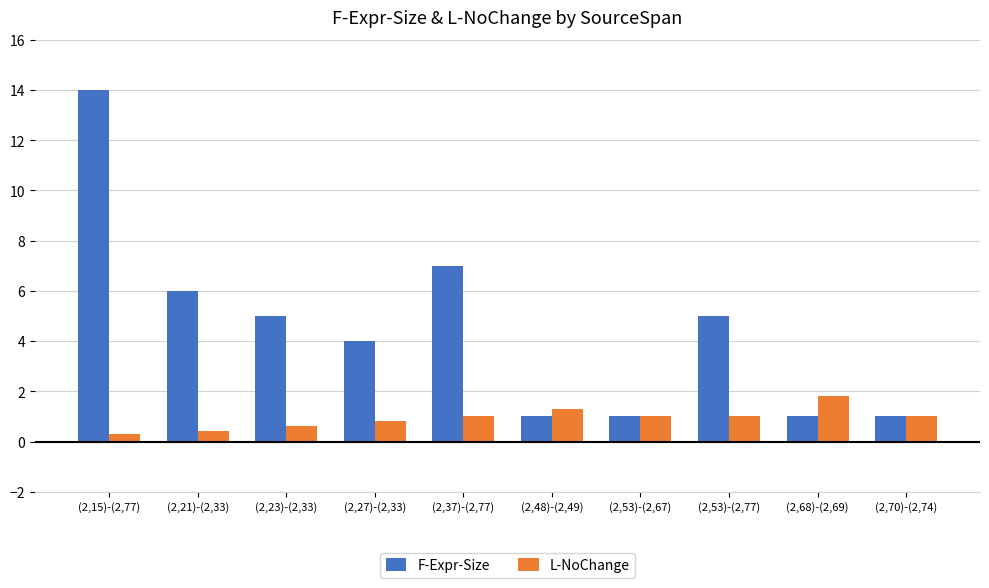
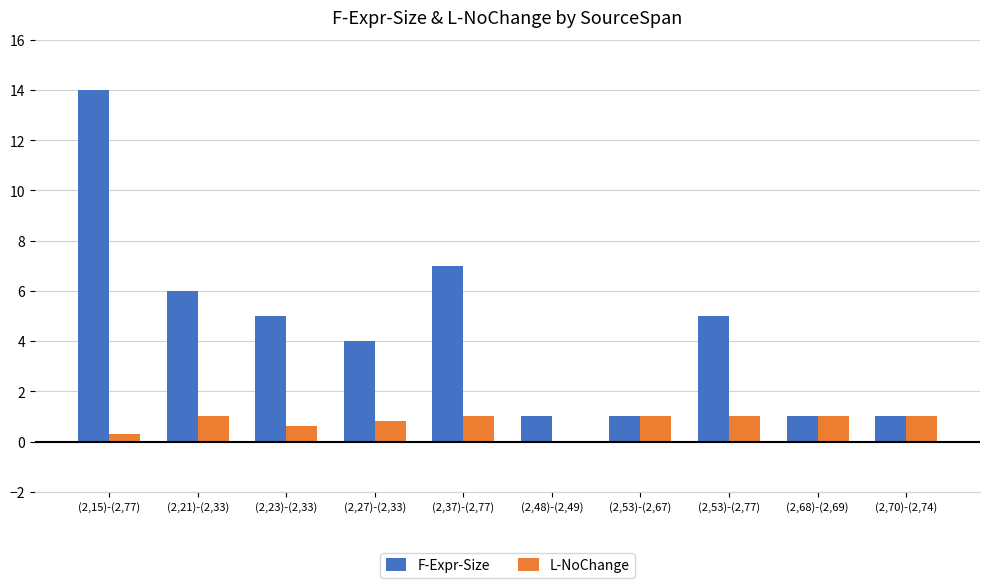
  {
    "F-Expr-Size": {
      "(2,15)-(2,77)": 14.0,
      "(2,21)-(2,33)": 6.0,
      "(2,23)-(2,33)": 5.0,
      "(2,27)-(2,33)": 4.0,
      "(2,37)-(2,77)": 7.0,
      "(2,48)-(2,49)": 1.0,
      "(2,53)-(2,67)": 1.0,
      "(2,53)-(2,77)": 5.0,
      "(2,68)-(2,69)": 1.0,
      "(2,70)-(2,74)": 1.0
    },
    "L-NoChange": {
      "(2,15)-(2,77)": 0.3,
-     "(2,21)-(2,33)": 0.4,
+     "(2,21)-(2,33)": 1.0,
      "(2,23)-(2,33)": 0.6,
      "(2,27)-(2,33)": 0.8,
      "(2,37)-(2,77)": 1.0,
-     "(2,48)-(2,49)": 1.3,
+     "(2,48)-(2,49)": 0.0,
      "(2,53)-(2,67)": 1.0,
      "(2,53)-(2,77)": 1.0,
-     "(2,68)-(2,69)": 1.8,
+     "(2,68)-(2,69)": 1.0,
      "(2,70)-(2,74)": 1.0
    }
  }
